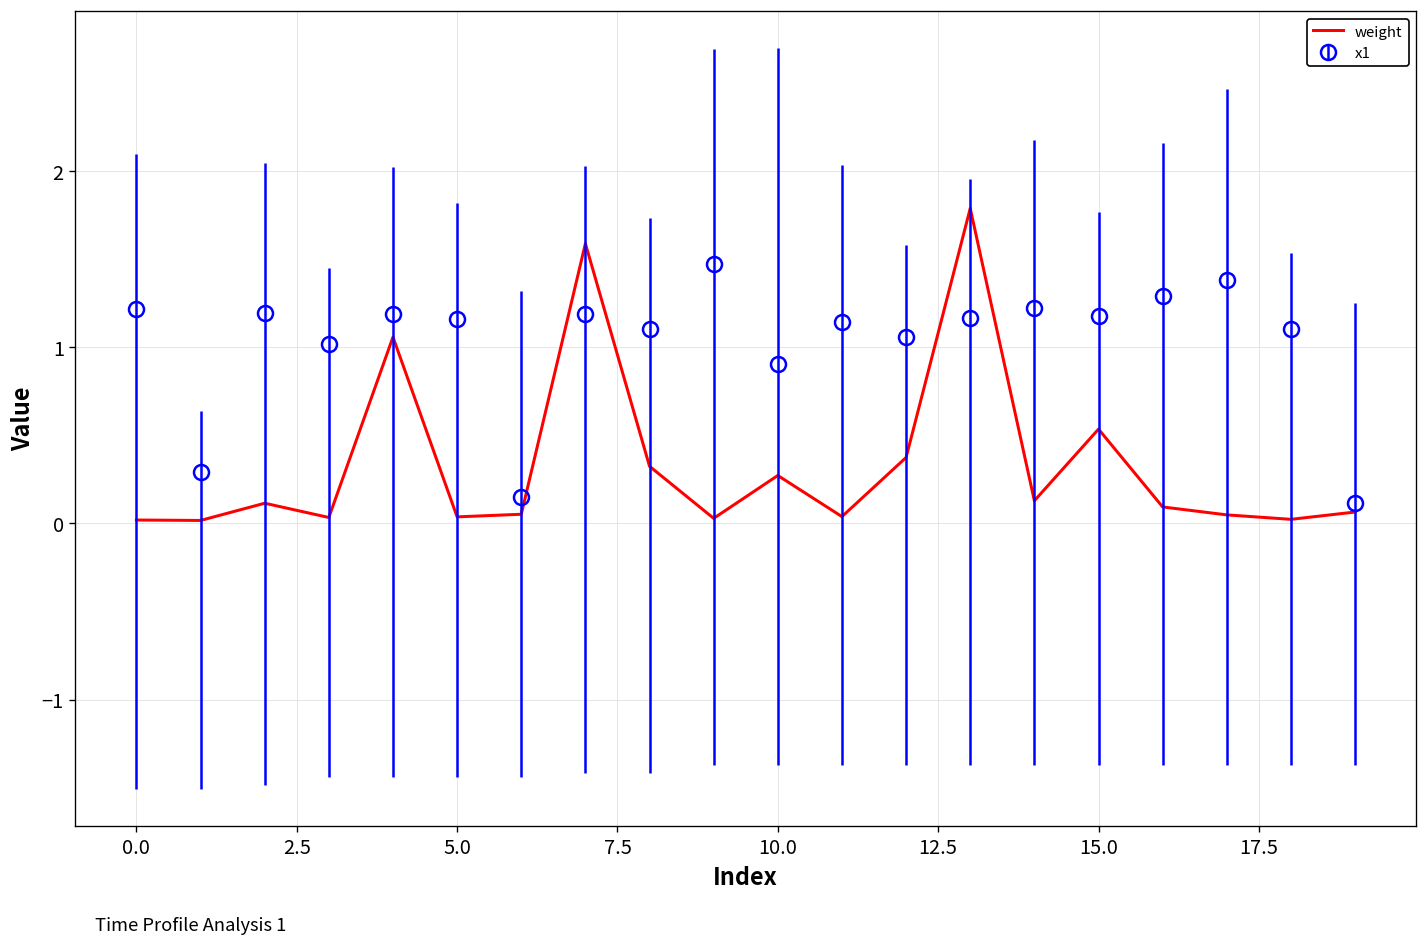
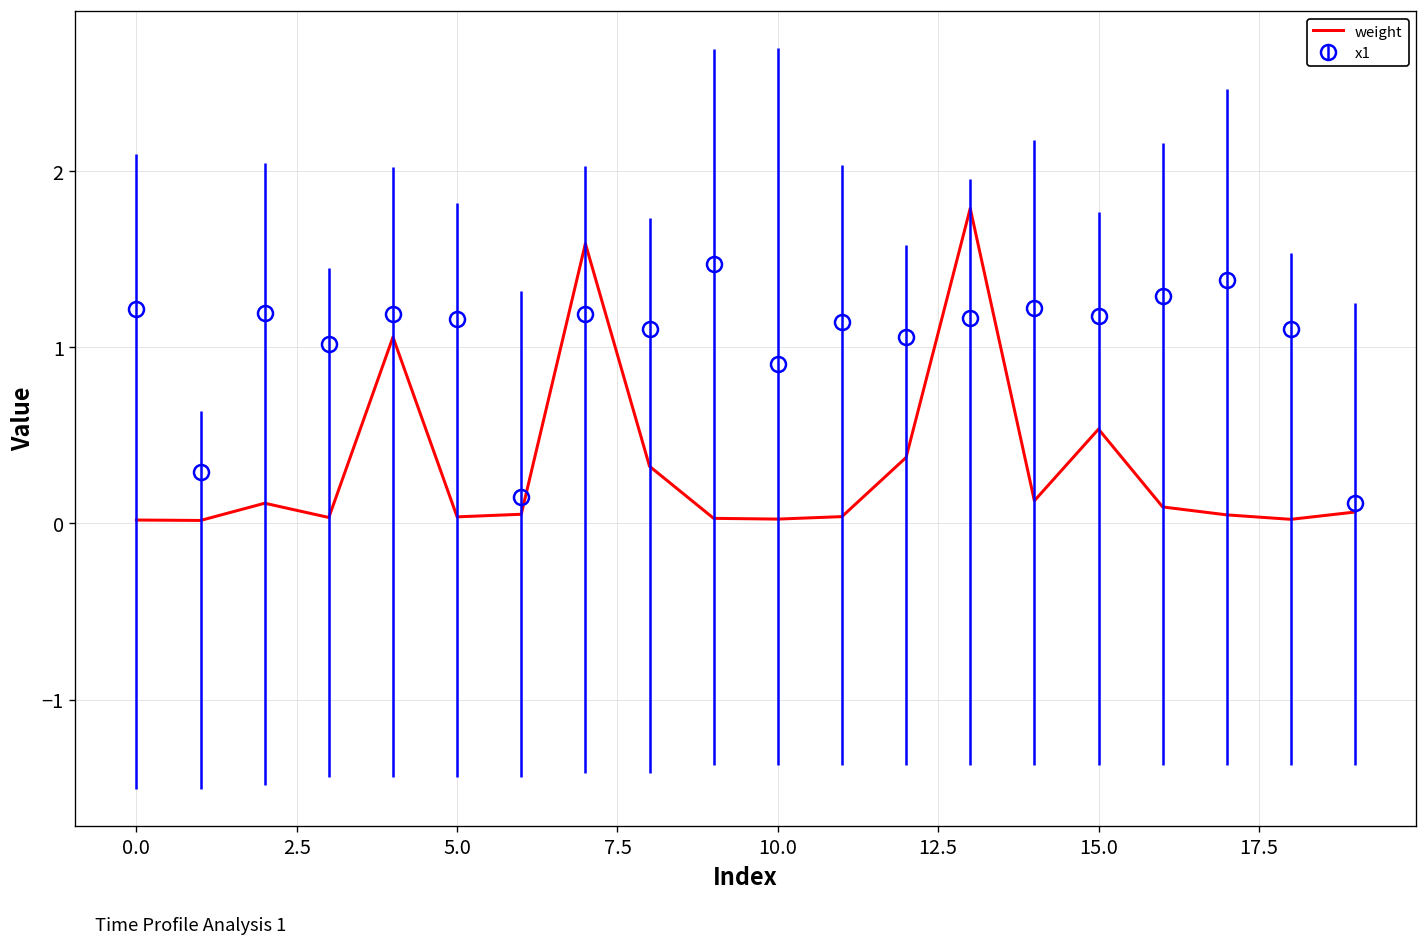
  {
    "weight": {
      "0.0": 0.02,
      "5.0": 0.04,
-     "10.0": 0.27,
+     "10.0": 0.02,
      "15.0": 0.53
    }
  }
